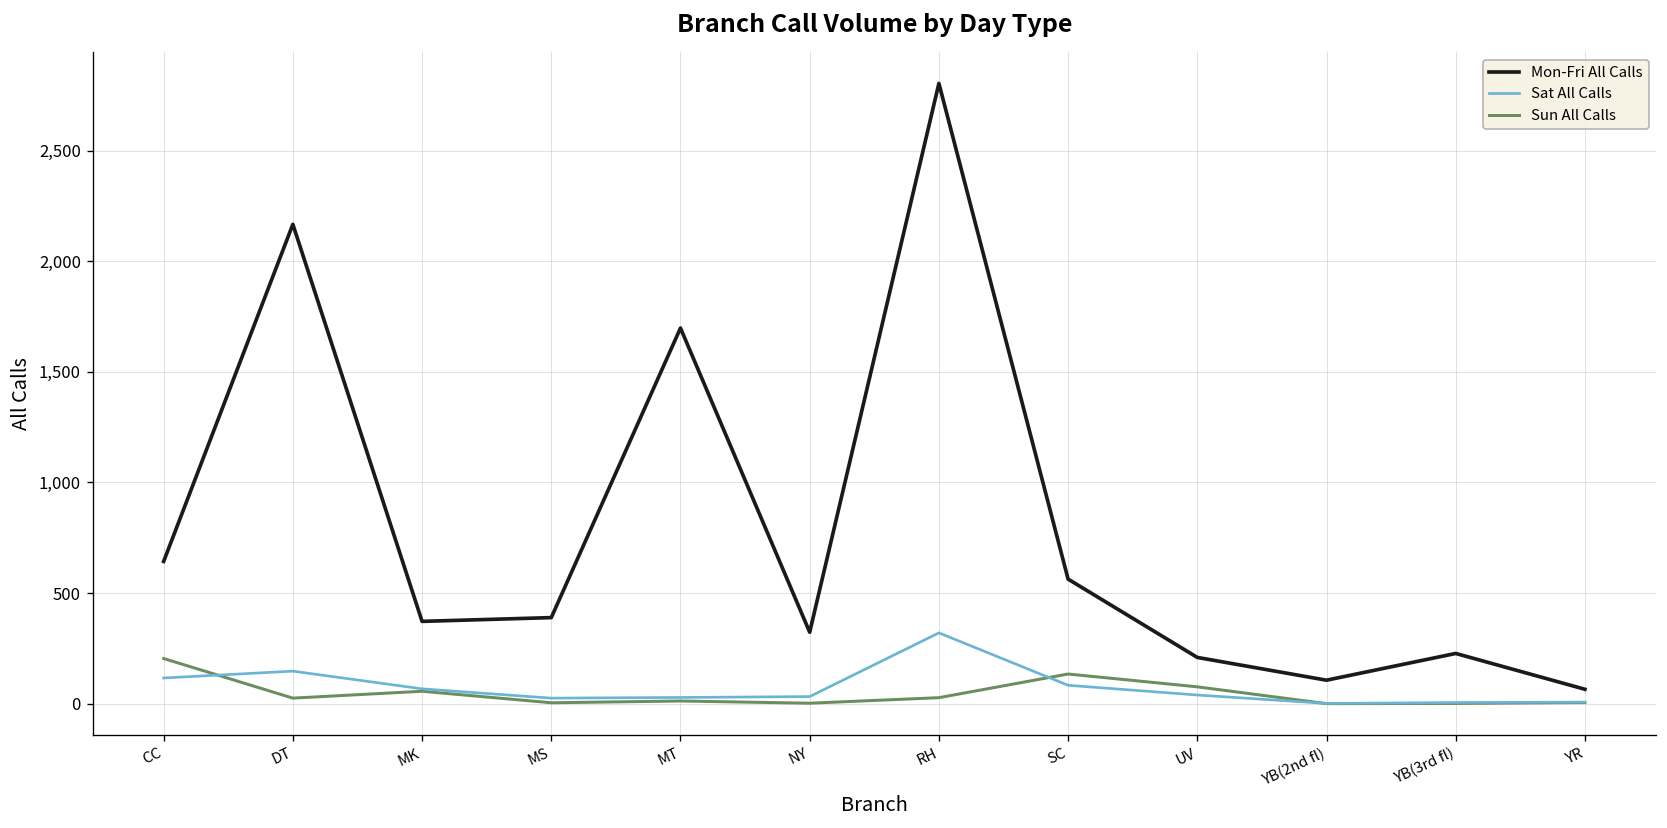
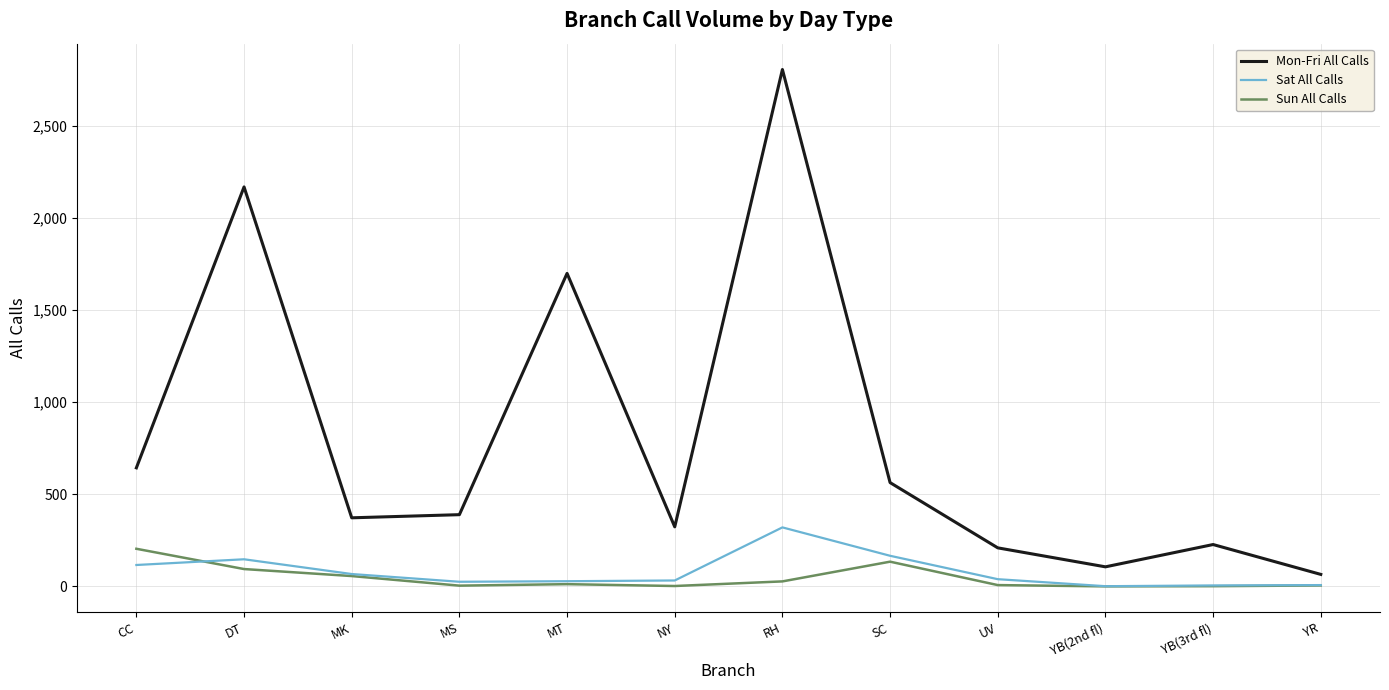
  {
    "Mon-Fri All Calls": {
      "CC": "640",
      "DT": "2,170",
      "MK": "370",
      "MS": "390",
      "MT": "1,700",
      "NY": "320",
      "RH": "2,800",
      "SC": "560",
      "UV": "210",
      "YB(2nd fl)": "110",
      "YB(3rd fl)": "230",
      "YR": "70"
    },
    "Sat All Calls": {
      "CC": "120",
      "DT": "150",
      "MS": "30",
      "MT": "30",
      "NY": "30",
      "RH": "320",
-     "SC": "80",
+     "SC": "170",
      "UV": "40"
    },
    "Sun All Calls": {
      "CC": "200",
-     "DT": "30",
+     "DT": "90",
      "MS": "0",
      "MT": "10",
      "NY": "0",
      "RH": "30",
      "SC": "130",
-     "UV": "80"
+     "UV": "10"
    }
  }
